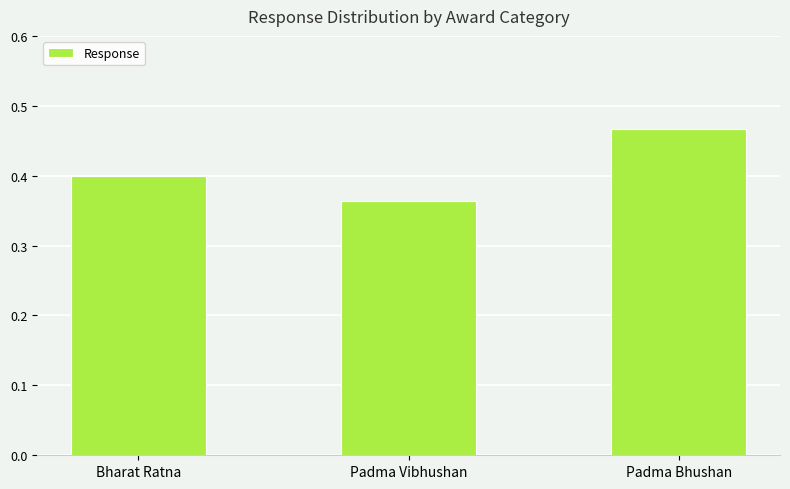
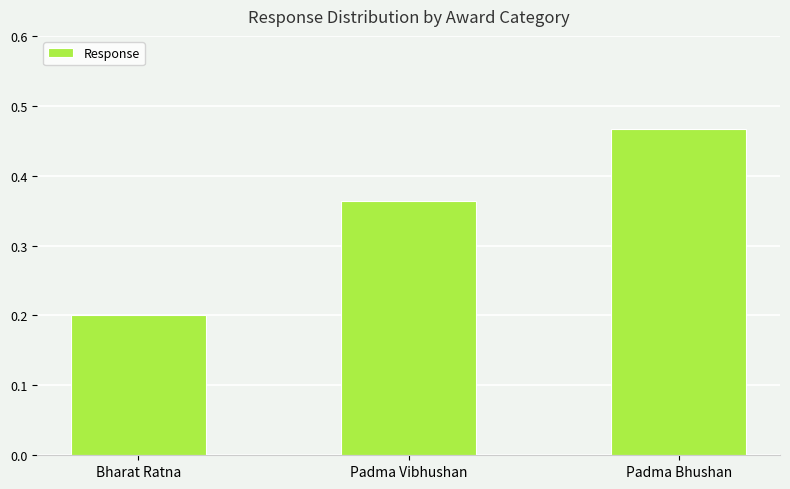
  {
-   "Bharat Ratna": 0.4,
+   "Bharat Ratna": 0.2,
    "Padma Vibhushan": 0.36,
    "Padma Bhushan": 0.47
  }
